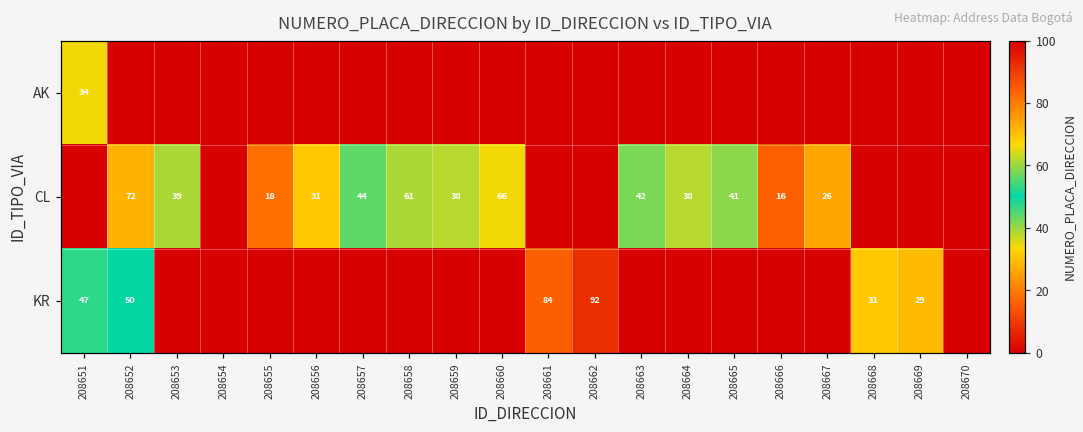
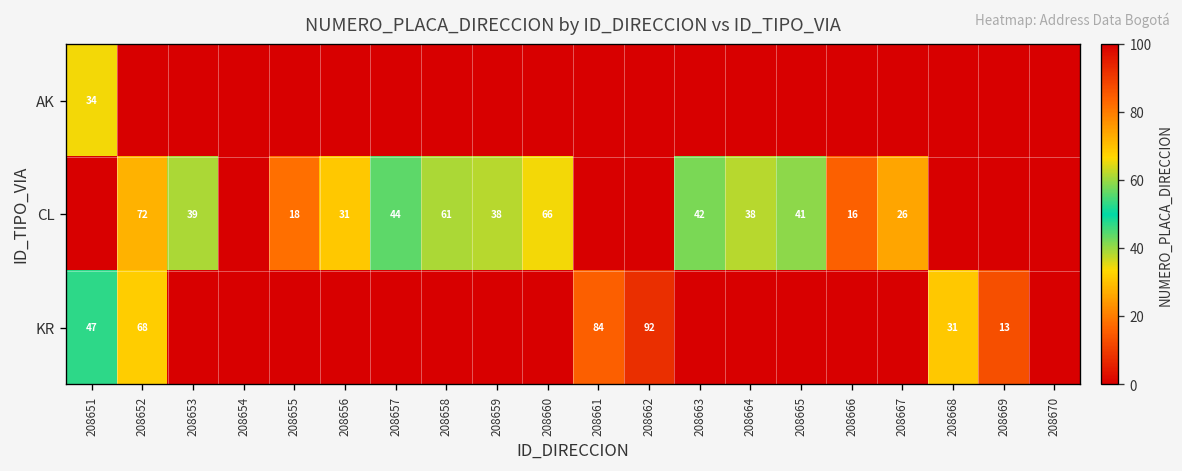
  {
    "AK": {
      "208651": 34
    },
    "CL": {
      "208652": 72,
      "208653": 39,
      "208655": 18,
      "208656": 31,
      "208657": 44,
      "208658": 61,
      "208659": 38,
      "208660": 66,
      "208663": 42,
      "208664": 38,
      "208665": 41,
      "208666": 16,
      "208667": 26
    },
    "KR": {
      "208651": 47,
-     "208652": 50,
+     "208652": 68,
      "208661": 84,
      "208662": 92,
      "208668": 31,
-     "208669": 29
+     "208669": 13
    }
  }
